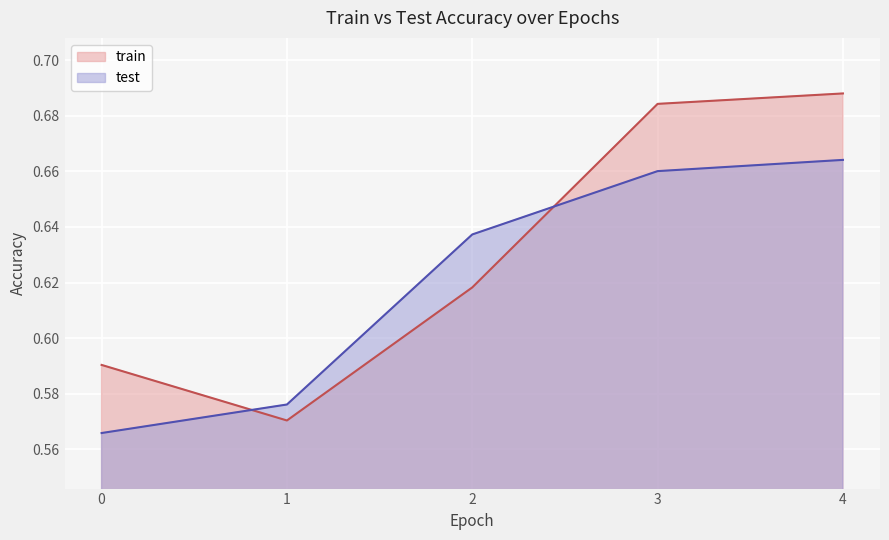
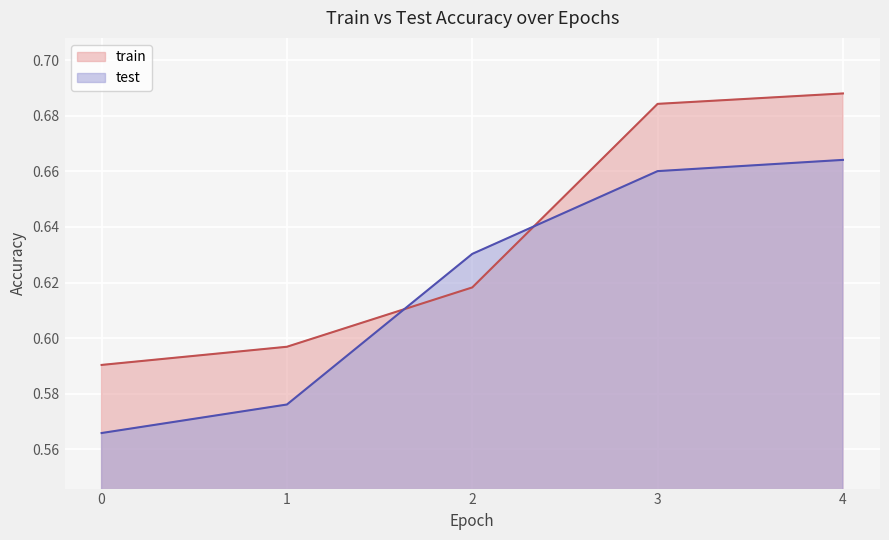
  {
    "train": {
      "0": 0.590,
-     "1": 0.570,
+     "1": 0.597,
      "2": 0.618,
      "3": 0.684,
      "4": 0.688
    },
    "test": {
      "0": 0.566,
      "1": 0.576,
-     "2": 0.637,
+     "2": 0.630,
      "3": 0.660,
      "4": 0.664
    }
  }
